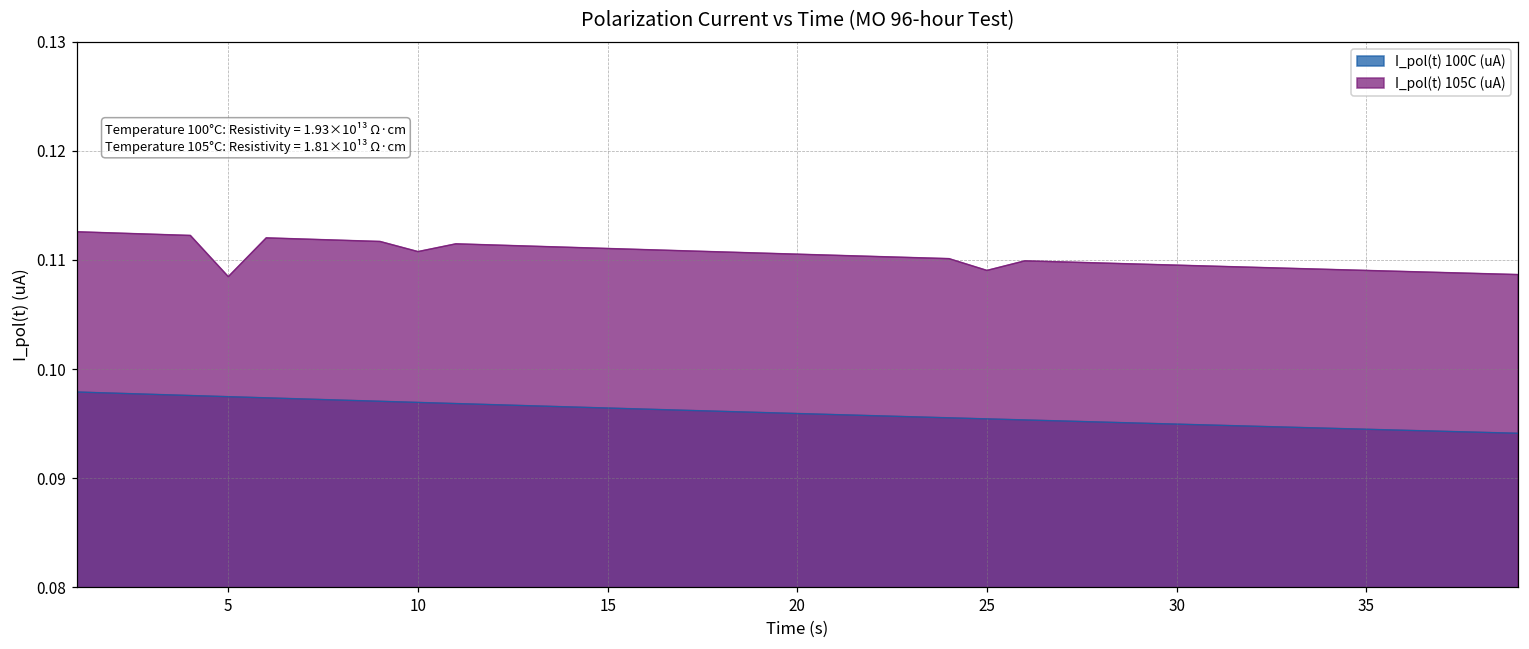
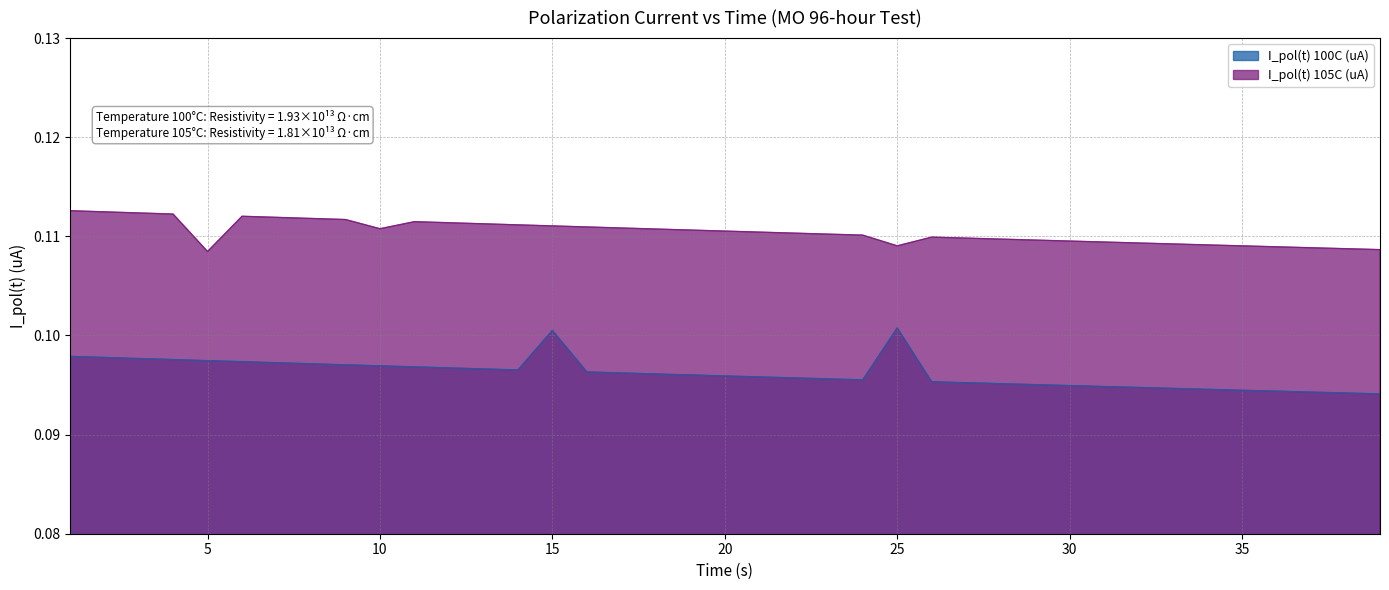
  {
    "I_pol(t) 100C (uA)": {
      "5": 0.097,
      "10": 0.097,
-     "15": 0.096,
+     "15": 0.101,
      "20": 0.096,
-     "25": 0.095,
+     "25": 0.101,
      "30": 0.095,
      "35": 0.094
    },
    "I_pol(t) 105C (uA)": {
      "5": 0.108,
      "10": 0.111,
      "15": 0.111,
      "20": 0.111,
      "25": 0.109,
      "30": 0.110,
      "35": 0.109
    }
  }
